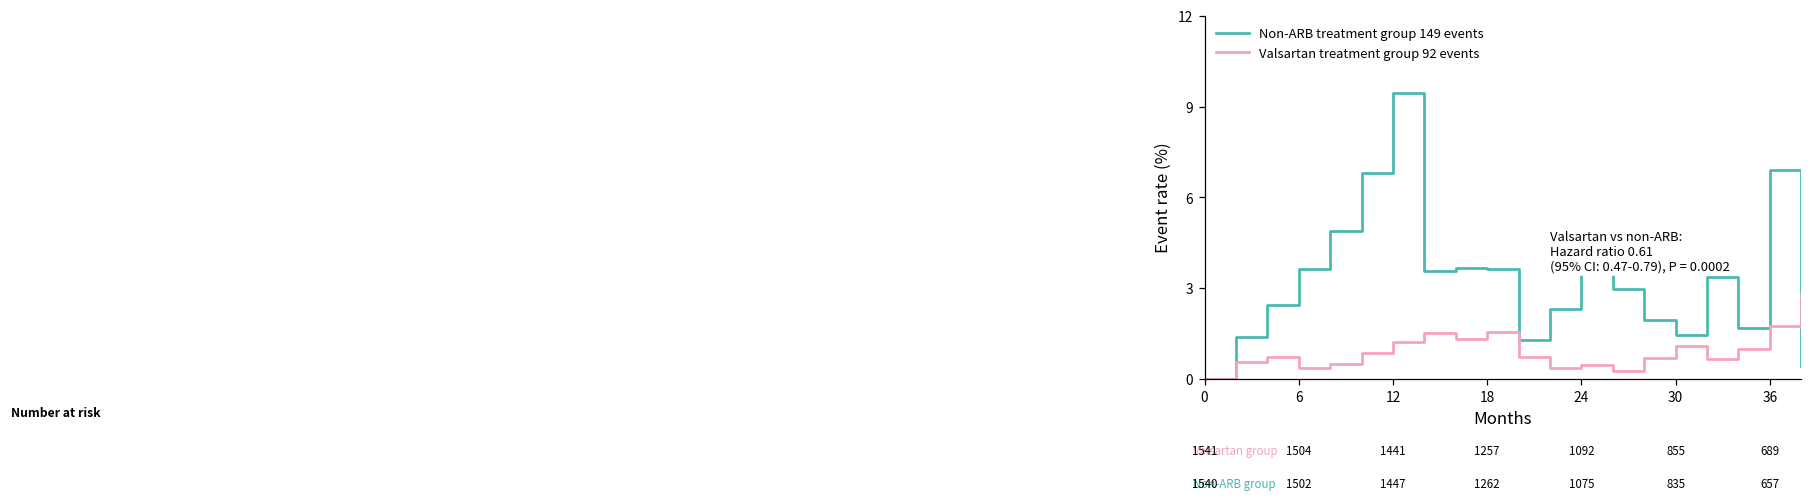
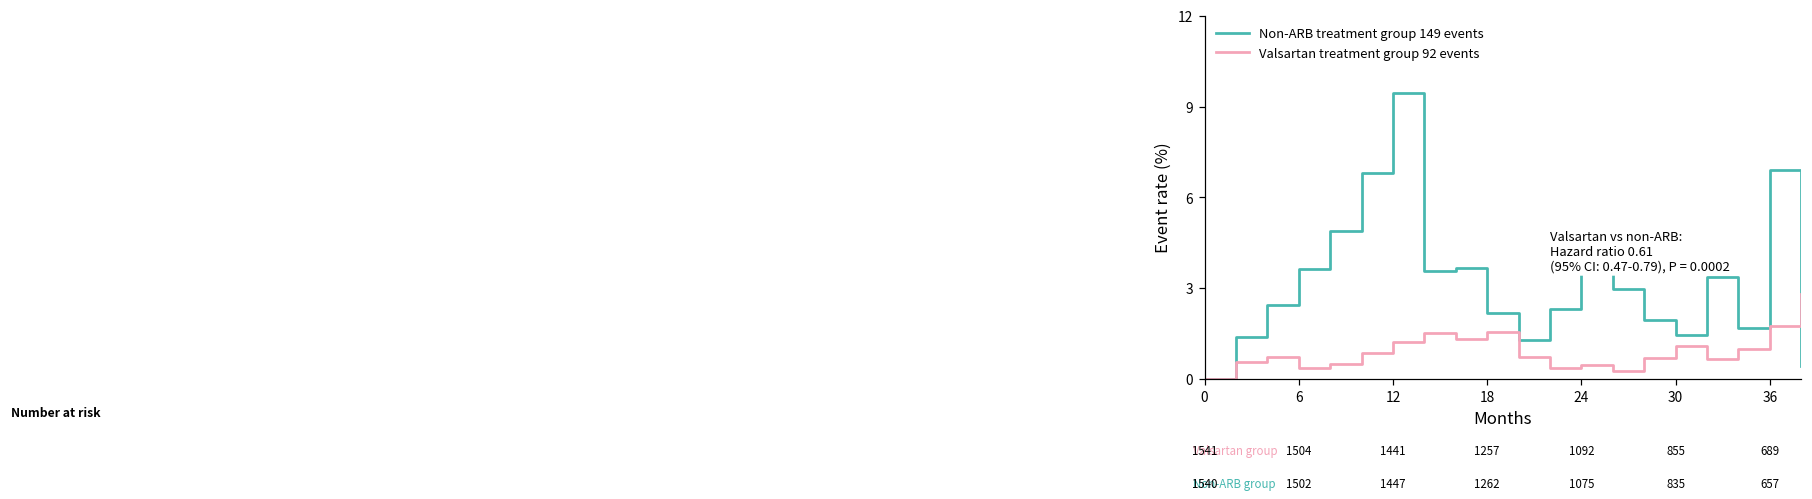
  {
    "Non-ARB treatment group 149 events": {
      "6": 3.6,
      "12": 9.5,
-     "18": 3.6,
+     "18": 2.2,
      "30": 1.5,
      "36": 6.9
    },
    "Valsartan treatment group 92 events": {
      "6": 0.4,
      "12": 1.2,
      "18": 1.5,
      "24": 0.5,
      "30": 1.1,
      "36": 1.8
    }
  }
